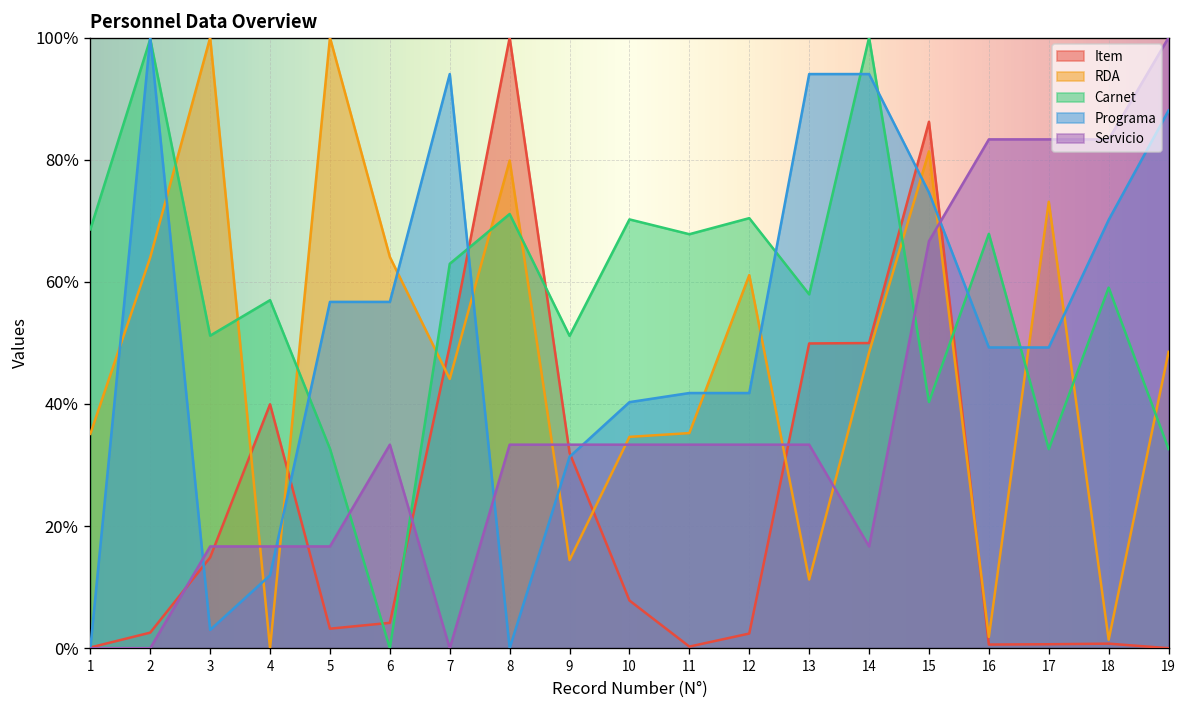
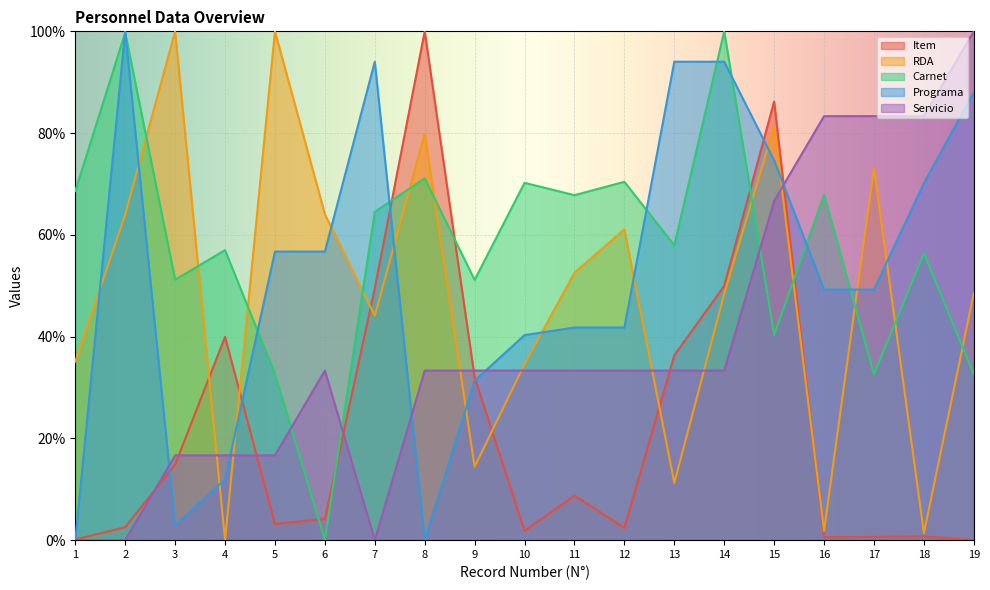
  {
    "Item": {
      "2": "3%",
      "3": "15%",
      "4": "40%",
      "5": "3%",
      "6": "4%",
      "7": "50%",
      "8": "100%",
      "9": "32%",
-     "10": "8%",
-     "11": "0%",
+     "10": "2%",
+     "11": "9%",
      "12": "2%",
-     "13": "50%",
+     "13": "36%",
      "14": "50%",
      "15": "86%",
      "16": "1%",
      "17": "1%",
      "18": "1%",
      "19": "0%"
    },
    "RDA": {
      "1": "35%",
      "2": "64%",
      "3": "100%",
      "4": "0%",
      "5": "100%",
      "6": "64%",
      "7": "44%",
      "8": "80%",
      "9": "14%",
      "10": "35%",
-     "11": "35%",
+     "11": "53%",
      "12": "61%",
      "13": "11%",
      "14": "48%",
      "15": "81%",
      "16": "2%",
      "17": "73%",
      "18": "1%",
      "19": "49%"
    },
    "Carnet": {
      "1": "69%",
      "3": "51%",
      "4": "57%",
      "5": "33%",
      "6": "0%",
-     "7": "63%",
+     "7": "65%",
      "8": "71%",
      "9": "51%",
      "10": "70%",
      "11": "68%",
      "12": "70%",
      "13": "58%",
      "14": "100%",
      "15": "40%",
      "16": "68%",
      "17": "33%",
-     "18": "59%",
+     "18": "56%",
      "19": "33%"
    },
    "Programa": {
      "3": "3%",
      "4": "12%",
      "5": "57%",
      "6": "57%",
      "7": "94%",
      "8": "0%",
      "9": "31%",
      "10": "40%",
      "11": "42%",
      "12": "42%",
      "13": "94%",
      "14": "94%",
      "15": "75%",
      "16": "49%",
      "17": "49%",
      "18": "70%",
      "19": "88%"
    },
    "Servicio": {
      "2": "0%",
      "3": "17%",
      "4": "17%",
      "5": "17%",
      "6": "33%",
      "7": "0%",
      "8": "33%",
      "9": "33%",
      "10": "33%",
      "11": "33%",
      "12": "33%",
      "13": "33%",
-     "14": "17%",
+     "14": "33%",
      "15": "67%",
      "16": "83%",
      "17": "83%",
      "19": "100%"
    }
  }
